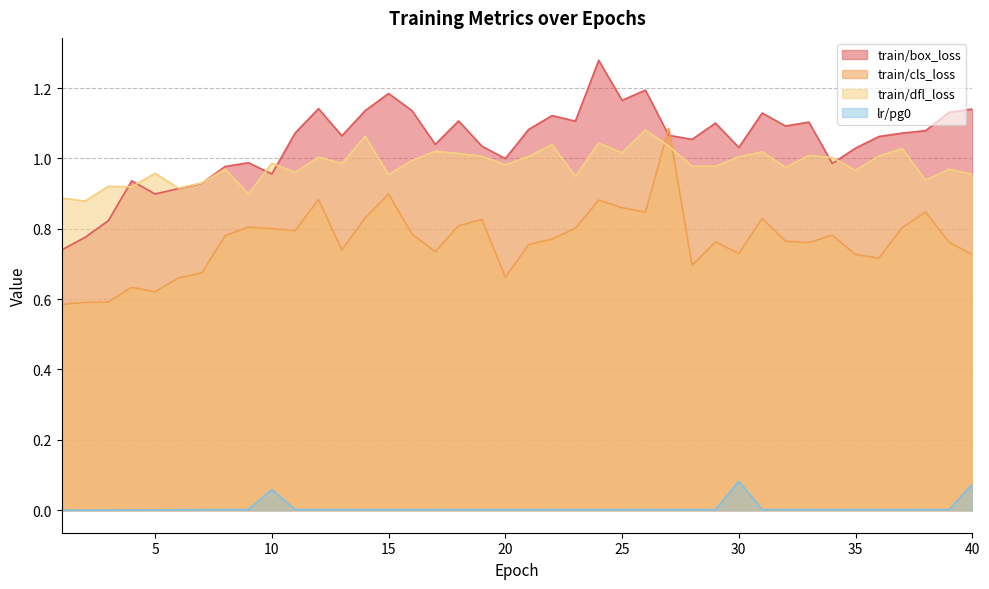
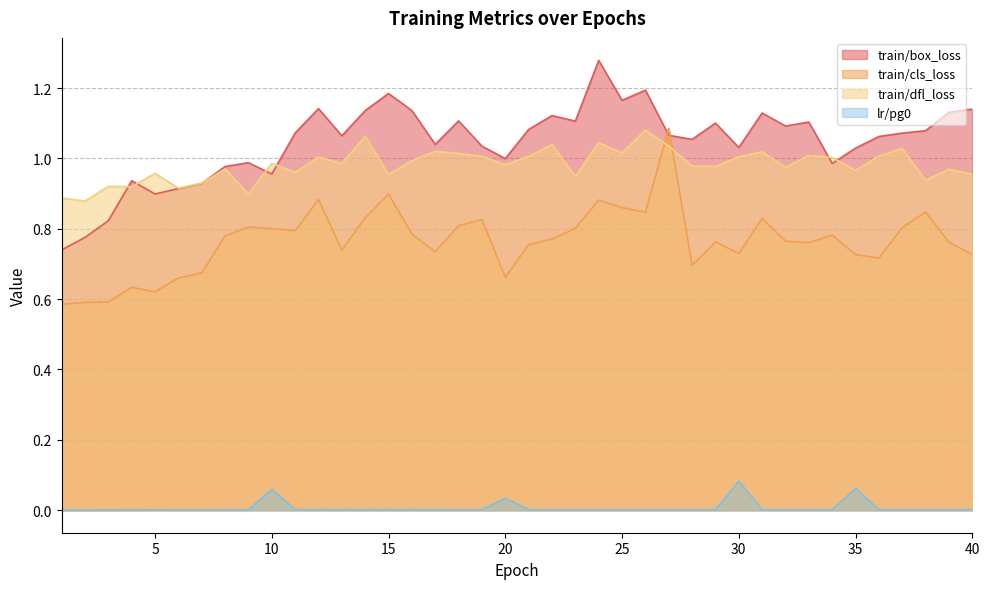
  {
    "lr/pg0": {
      "5": 0.00,
      "10": 0.06,
      "15": 0.00,
-     "20": 0.00,
+     "20": 0.03,
      "25": 0.00,
      "30": 0.08,
-     "35": 0.00,
-     "40": 0.07
+     "35": 0.06,
+     "40": 0.00
    }
  }
